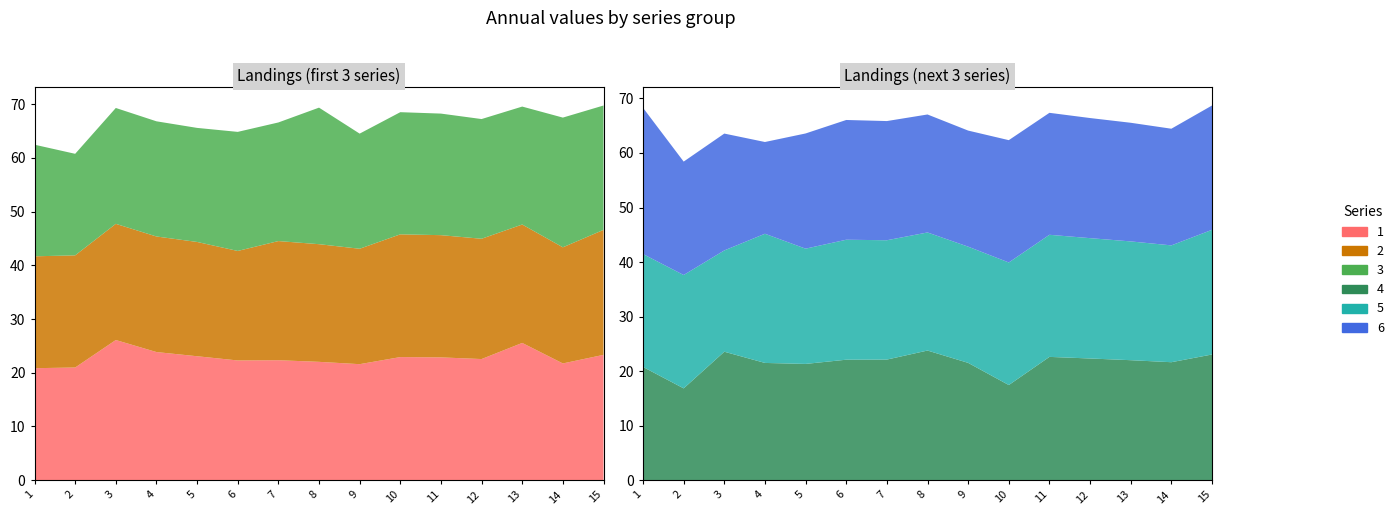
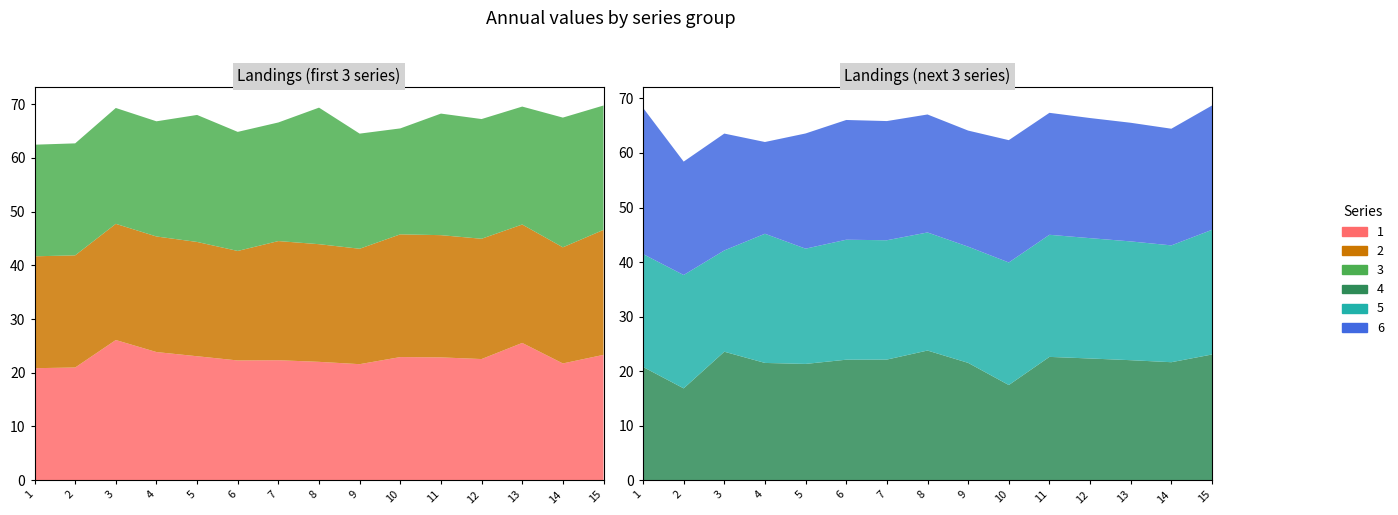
  {
    "Landings (first 3 series)": {
      "1": {
        "1": 21,
        "2": 21,
        "3": 26,
        "4": 24,
        "5": 23,
        "6": 22,
        "7": 22,
        "8": 22,
        "9": 22,
        "10": 23,
        "11": 23,
        "12": 23,
        "13": 26,
        "14": 22,
        "15": 23
      },
      "2": {
        "1": 21,
        "2": 21,
        "3": 22,
        "4": 22,
        "5": 21,
        "6": 20,
        "7": 22,
        "8": 22,
        "9": 21,
        "10": 23,
        "11": 23,
        "12": 22,
        "13": 22,
        "14": 22,
        "15": 23
      },
      "3": {
        "1": 21,
-       "2": 19,
+       "2": 21,
        "3": 22,
        "4": 21,
-       "5": 21,
+       "5": 24,
        "6": 22,
        "7": 22,
        "8": 25,
        "9": 21,
-       "10": 23,
+       "10": 20,
        "11": 23,
        "12": 22,
        "13": 22,
        "14": 24,
        "15": 23
      }
    },
    "Landings (next 3 series)": {
      "4": {
        "1": 21,
        "2": 17,
        "3": 24,
        "4": 21,
        "5": 21,
        "6": 22,
        "7": 22,
        "8": 24,
        "9": 22,
        "10": 17,
        "11": 23,
        "12": 22,
        "13": 22,
        "14": 22,
        "15": 23
      },
      "5": {
        "1": 21,
        "2": 21,
        "3": 19,
        "4": 24,
        "5": 21,
        "6": 22,
        "7": 22,
        "8": 22,
        "9": 21,
        "10": 22,
        "11": 22,
        "12": 22,
        "13": 22,
        "14": 21,
        "15": 23
      },
      "6": {
        "1": 27,
        "2": 21,
        "3": 21,
        "4": 17,
        "5": 21,
        "6": 22,
        "7": 22,
        "8": 22,
        "9": 21,
        "10": 22,
        "11": 22,
        "12": 22,
        "13": 22,
        "14": 21,
        "15": 23
      }
    }
  }
